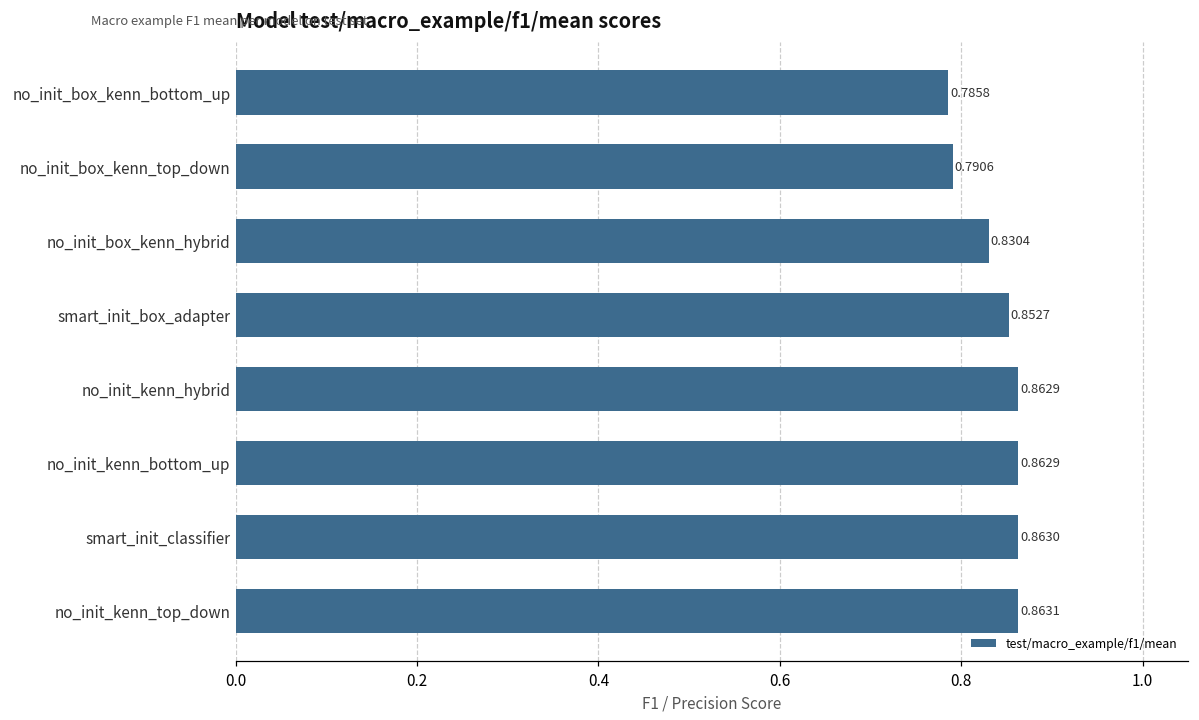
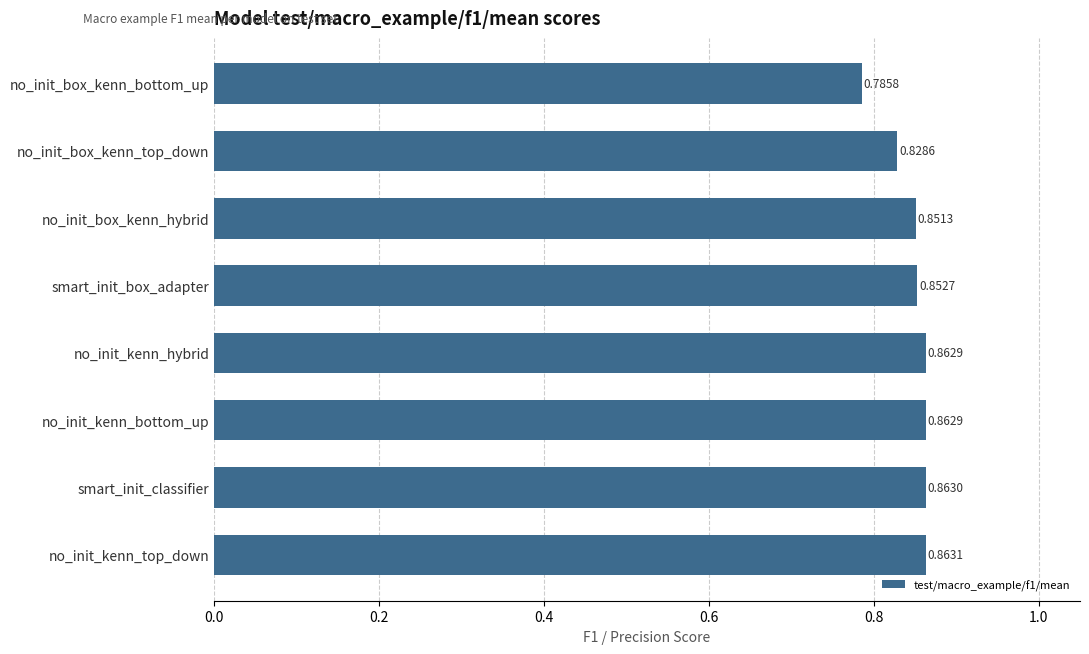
  {
    "no_init_box_kenn_bottom_up": 0.7858,
-   "no_init_box_kenn_top_down": 0.7906,
-   "no_init_box_kenn_hybrid": 0.8304,
+   "no_init_box_kenn_top_down": 0.8286,
+   "no_init_box_kenn_hybrid": 0.8513,
    "smart_init_box_adapter": 0.8527,
    "no_init_kenn_hybrid": 0.8629,
    "no_init_kenn_bottom_up": 0.8629,
    "smart_init_classifier": 0.8630,
    "no_init_kenn_top_down": 0.8631
  }
